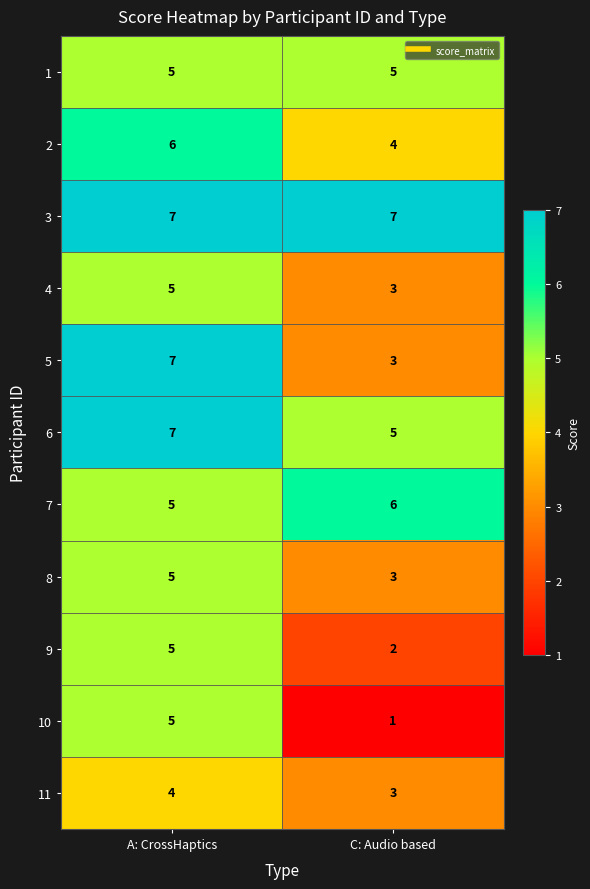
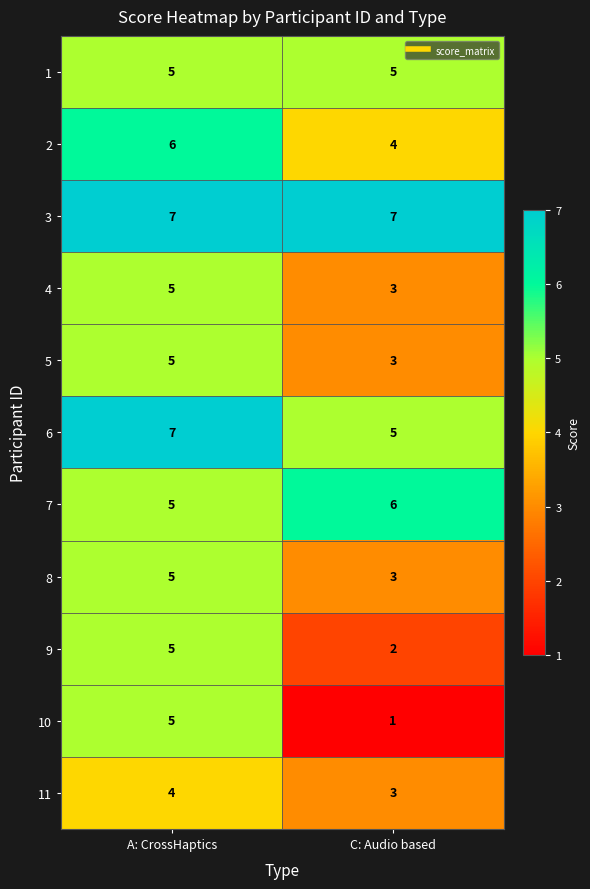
  {
    "1": {
      "A: CrossHaptics": 5,
      "C: Audio based": 5
    },
    "2": {
      "A: CrossHaptics": 6,
      "C: Audio based": 4
    },
    "3": {
      "A: CrossHaptics": 7,
      "C: Audio based": 7
    },
    "4": {
      "A: CrossHaptics": 5,
      "C: Audio based": 3
    },
    "5": {
-     "A: CrossHaptics": 7,
+     "A: CrossHaptics": 5,
      "C: Audio based": 3
    },
    "6": {
      "A: CrossHaptics": 7,
      "C: Audio based": 5
    },
    "7": {
      "A: CrossHaptics": 5,
      "C: Audio based": 6
    },
    "8": {
      "A: CrossHaptics": 5,
      "C: Audio based": 3
    },
    "9": {
      "A: CrossHaptics": 5,
      "C: Audio based": 2
    },
    "10": {
      "A: CrossHaptics": 5,
      "C: Audio based": 1
    },
    "11": {
      "A: CrossHaptics": 4,
      "C: Audio based": 3
    }
  }
